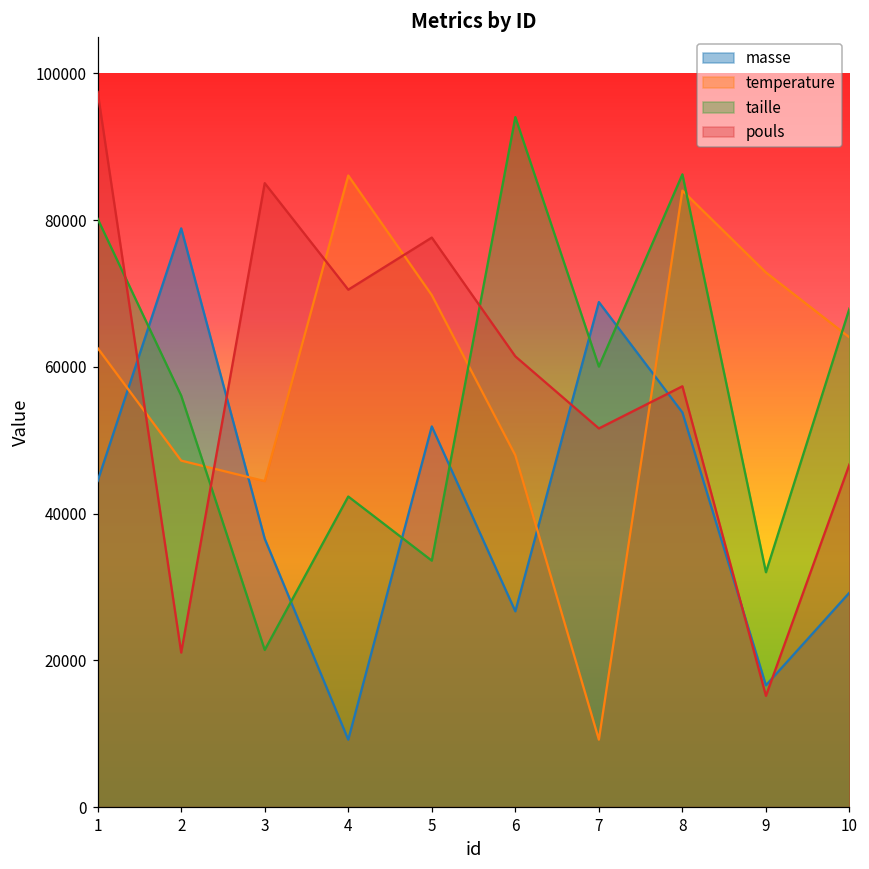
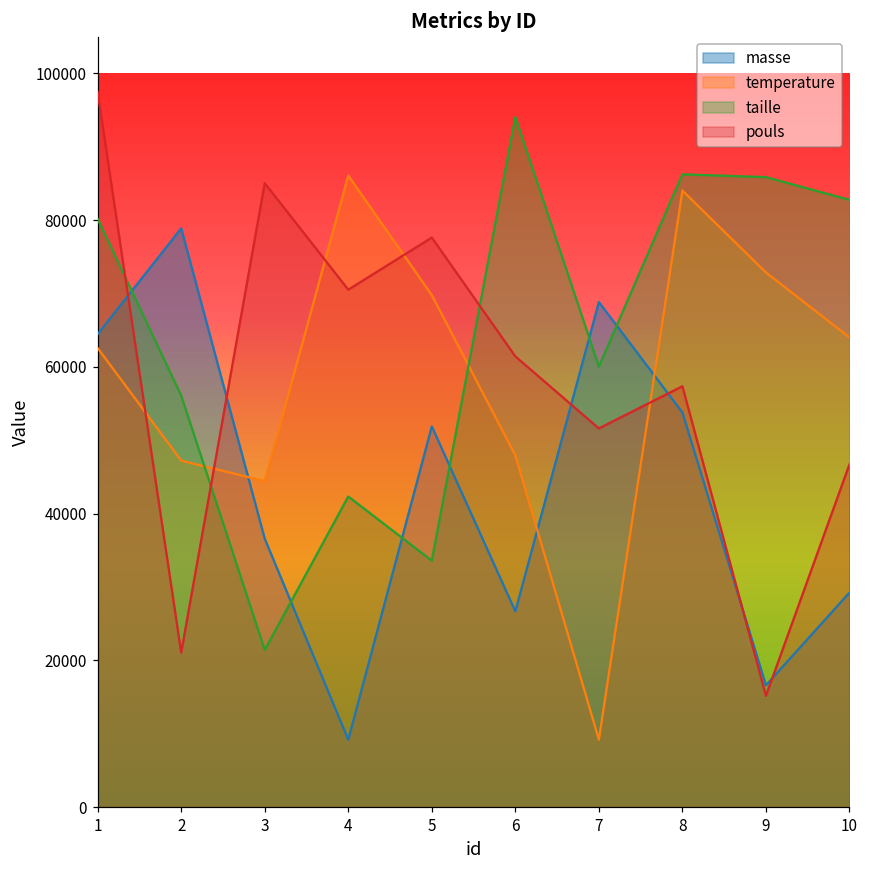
  {
    "masse": {
-     "1": 44000,
+     "1": 64000,
      "2": 79000,
      "3": 37000,
      "4": 9000,
      "5": 52000,
      "6": 27000,
      "7": 69000,
      "8": 54000,
      "9": 17000,
      "10": 29000
    },
    "taille": {
      "1": 80000,
      "2": 56000,
      "3": 21000,
      "4": 42000,
      "5": 34000,
      "6": 94000,
      "7": 60000,
      "8": 86000,
-     "9": 32000,
-     "10": 68000
+     "9": 86000,
+     "10": 83000
    }
  }
